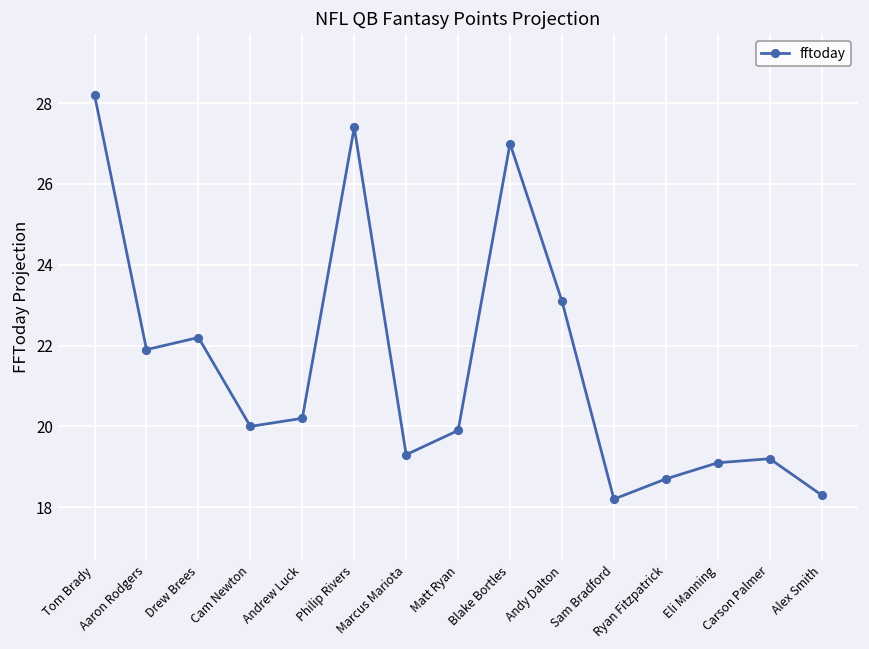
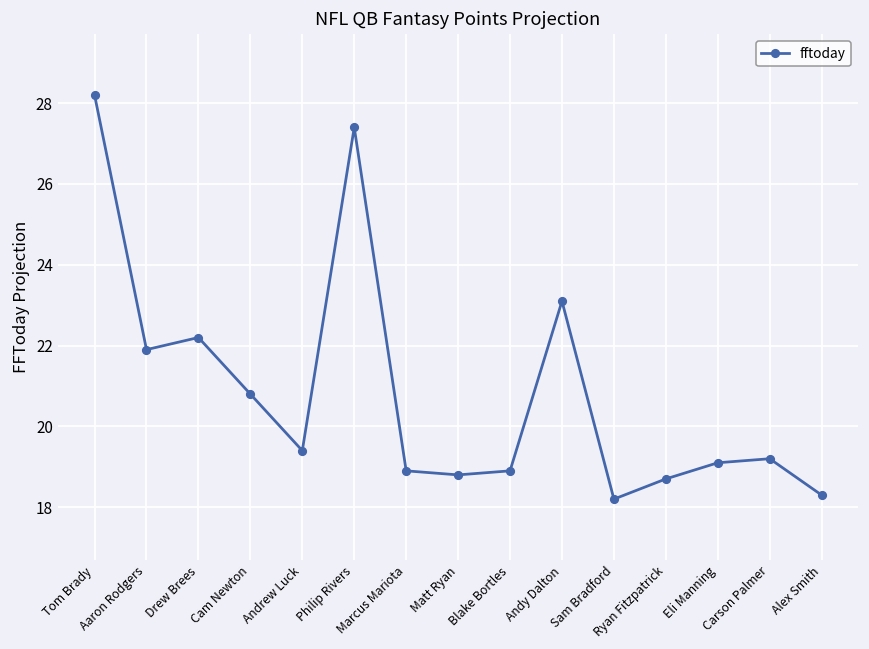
  {
    "Tom Brady": 28.2,
    "Aaron Rodgers": 21.9,
    "Drew Brees": 22.2,
-   "Cam Newton": 20.0,
-   "Andrew Luck": 20.2,
+   "Cam Newton": 20.8,
+   "Andrew Luck": 19.4,
    "Philip Rivers": 27.4,
-   "Marcus Mariota": 19.3,
-   "Matt Ryan": 19.9,
-   "Blake Bortles": 27.0,
+   "Marcus Mariota": 18.9,
+   "Matt Ryan": 18.8,
+   "Blake Bortles": 18.9,
    "Andy Dalton": 23.1,
    "Sam Bradford": 18.2,
    "Ryan Fitzpatrick": 18.7,
    "Eli Manning": 19.1,
    "Carson Palmer": 19.2,
    "Alex Smith": 18.3
  }
